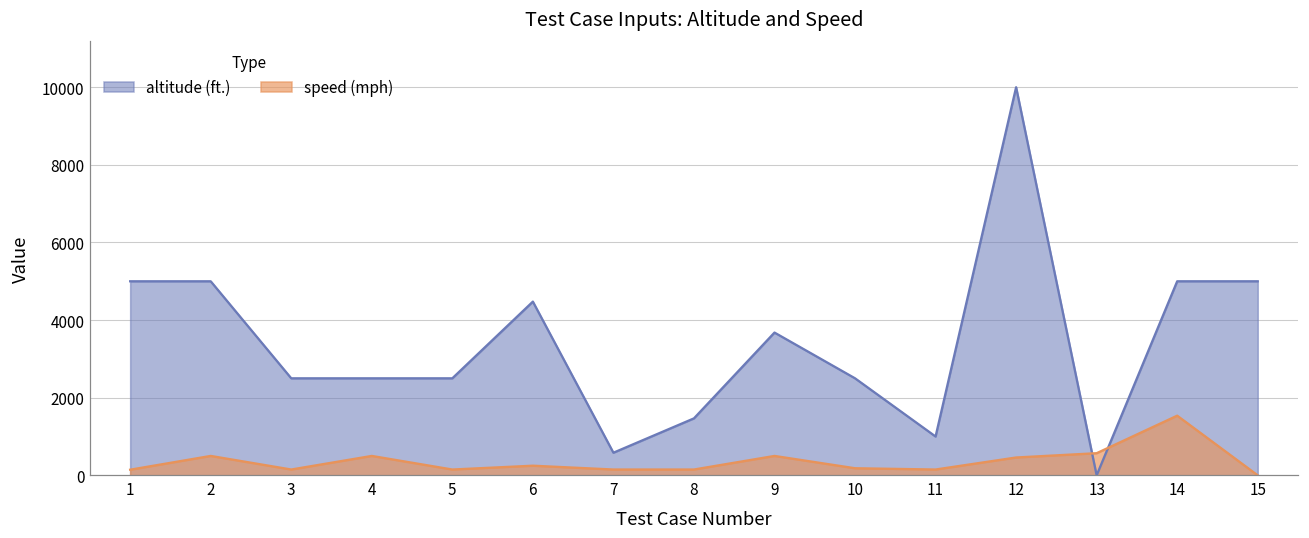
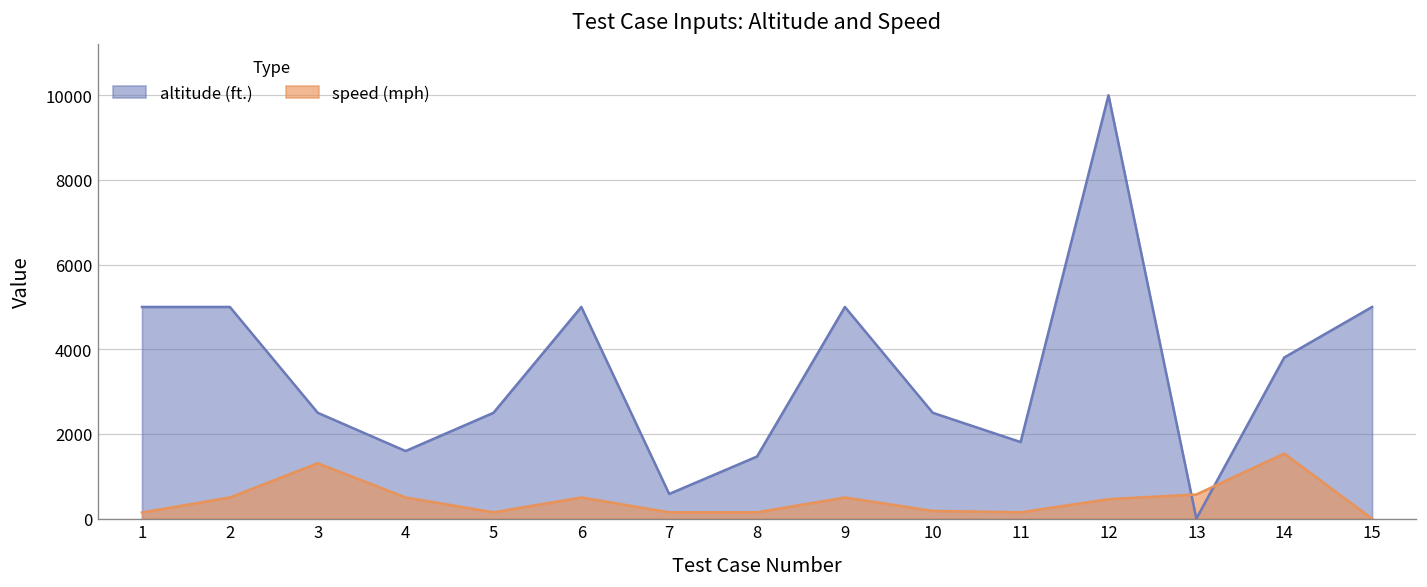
  {
    "altitude (ft.)": {
      "1": 5000,
      "2": 5000,
      "3": 2500,
-     "4": 2500,
+     "4": 1600,
      "5": 2500,
-     "6": 4500,
+     "6": 5000,
      "7": 600,
      "8": 1500,
-     "9": 3700,
+     "9": 5000,
      "10": 2500,
-     "11": 1000,
+     "11": 1800,
      "12": 10000,
      "13": 0,
-     "14": 5000,
+     "14": 3800,
      "15": 5000
    },
    "speed (mph)": {
      "1": 100,
      "2": 500,
-     "3": 200,
+     "3": 1300,
      "4": 500,
      "5": 100,
-     "6": 200,
+     "6": 500,
      "7": 200,
      "8": 200,
      "9": 500,
      "10": 200,
      "11": 200,
      "12": 500,
      "13": 600,
      "14": 1500,
      "15": 0
    }
  }
